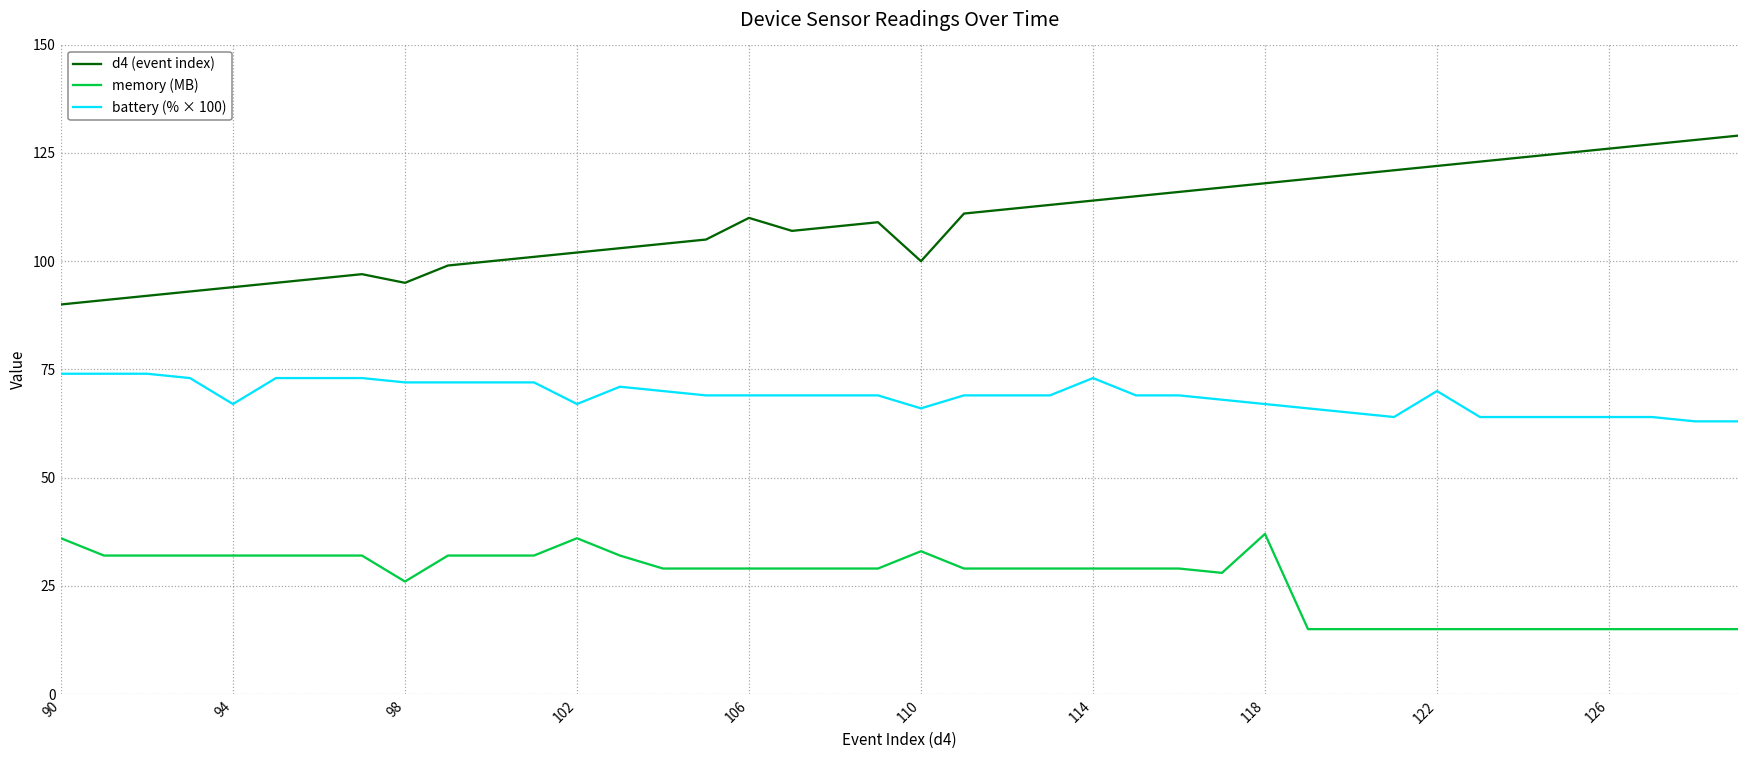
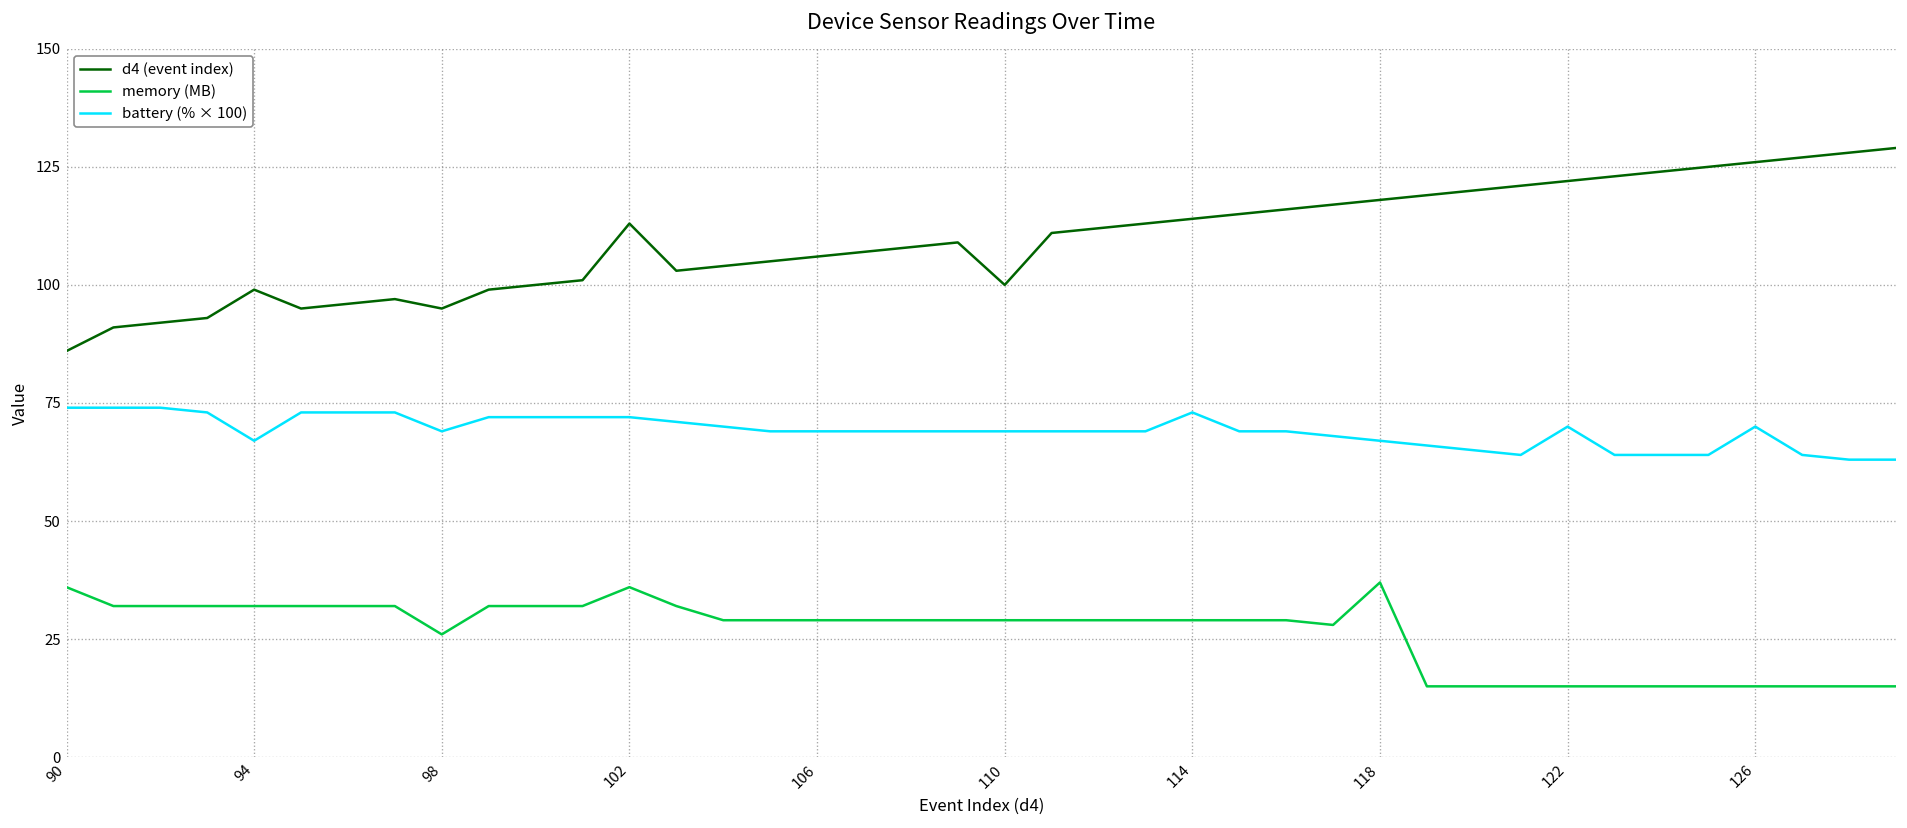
  {
    "d4 (event index)": {
-     "90": 90,
-     "94": 94,
+     "90": 86,
+     "94": 99,
      "98": 95,
-     "102": 102,
-     "106": 110,
+     "102": 113,
+     "106": 106,
      "110": 100,
      "114": 114,
      "118": 118,
      "122": 122,
      "126": 126
    },
    "memory (MB)": {
      "90": 36,
      "94": 32,
      "98": 26,
      "102": 36,
      "106": 29,
-     "110": 33,
+     "110": 29,
      "114": 29,
      "118": 37,
      "122": 15,
      "126": 15
    },
    "battery (% × 100)": {
      "90": 74,
      "94": 67,
-     "98": 72,
-     "102": 67,
+     "98": 69,
+     "102": 72,
      "106": 69,
-     "110": 66,
+     "110": 69,
      "114": 73,
      "118": 67,
      "122": 70,
-     "126": 64
+     "126": 70
    }
  }
